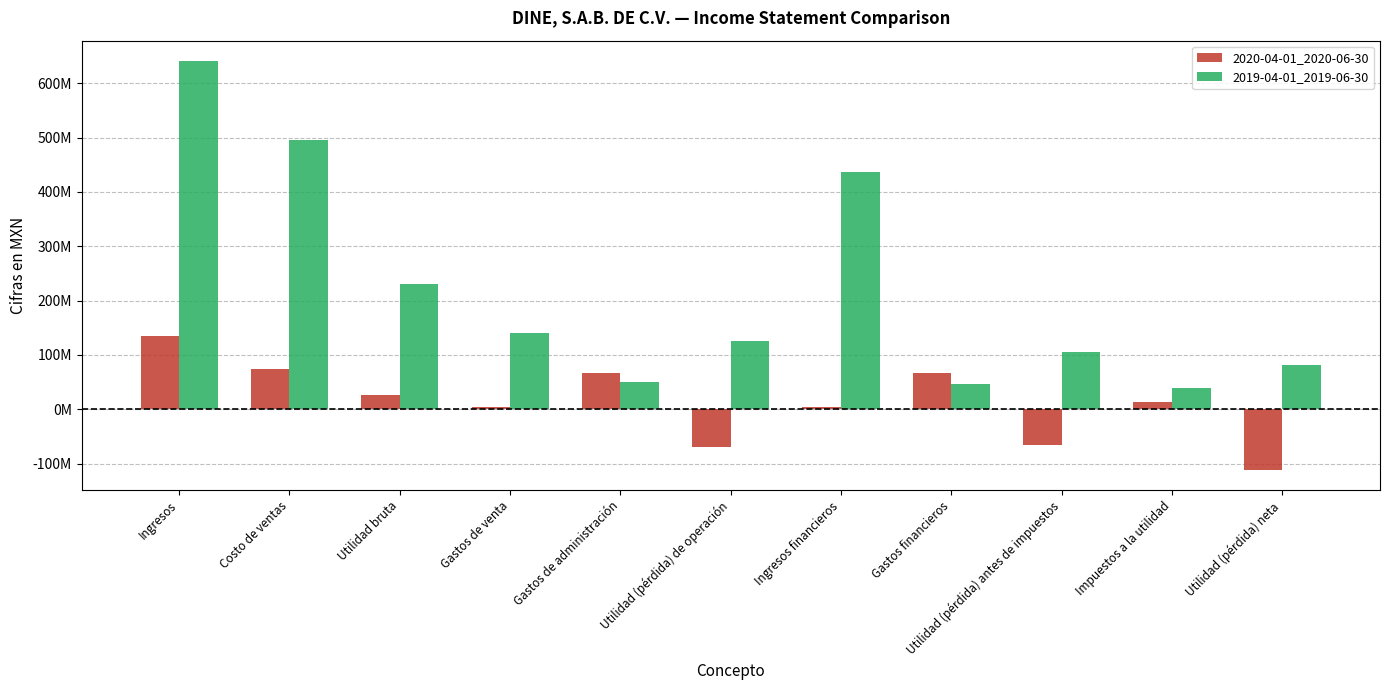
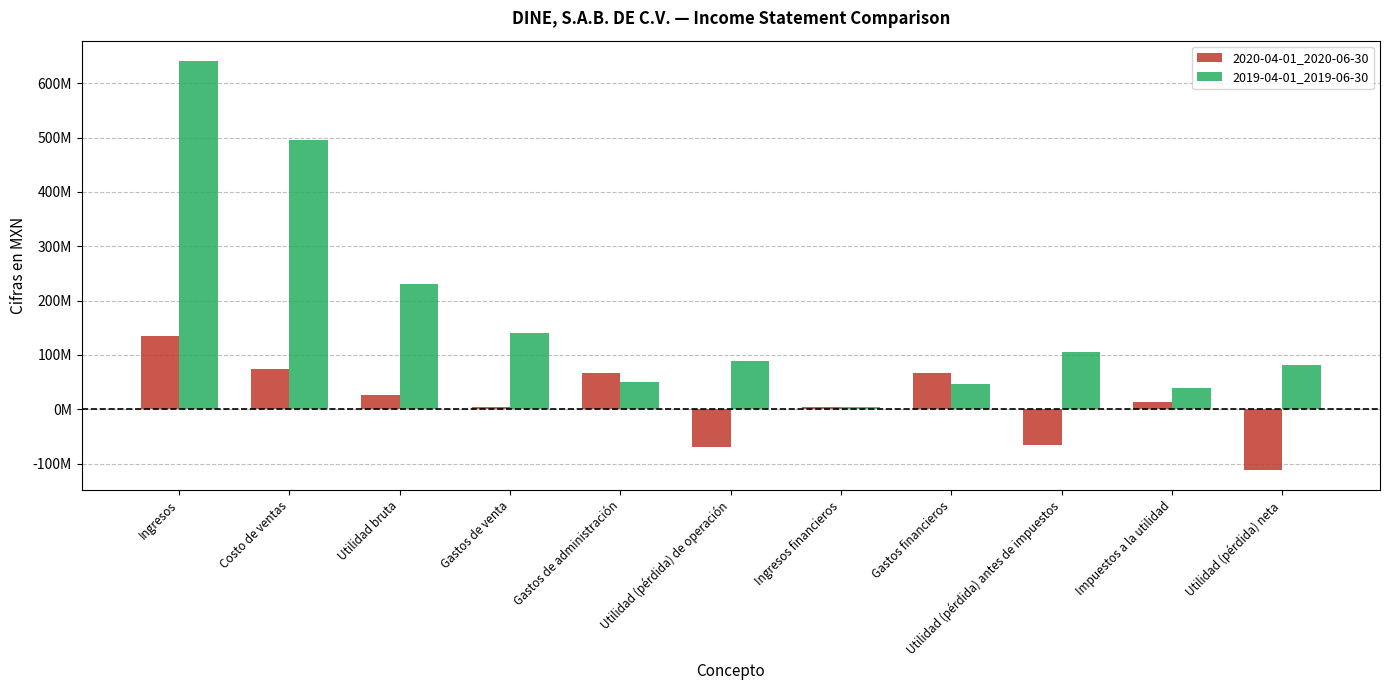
  {
    "2020-04-01_2020-06-30": {
      "Ingresos": 130000000,
      "Costo de ventas": 70000000,
      "Utilidad bruta": 30000000,
      "Gastos de administración": 70000000,
      "Utilidad (pérdida) de operación": -70000000,
      "Gastos financieros": 70000000,
      "Utilidad (pérdida) antes de impuestos": -70000000,
      "Impuestos a la utilidad": 10000000,
      "Utilidad (pérdida) neta": -110000000
    },
    "2019-04-01_2019-06-30": {
      "Ingresos": 640000000,
      "Costo de ventas": 490000000,
      "Utilidad bruta": 230000000,
      "Gastos de venta": 140000000,
      "Gastos de administración": 50000000,
-     "Utilidad (pérdida) de operación": 130000000,
-     "Ingresos financieros": 440000000,
+     "Utilidad (pérdida) de operación": 90000000,
+     "Ingresos financieros": 0,
      "Gastos financieros": 50000000,
      "Utilidad (pérdida) antes de impuestos": 110000000,
      "Impuestos a la utilidad": 40000000,
      "Utilidad (pérdida) neta": 80000000
    }
  }
